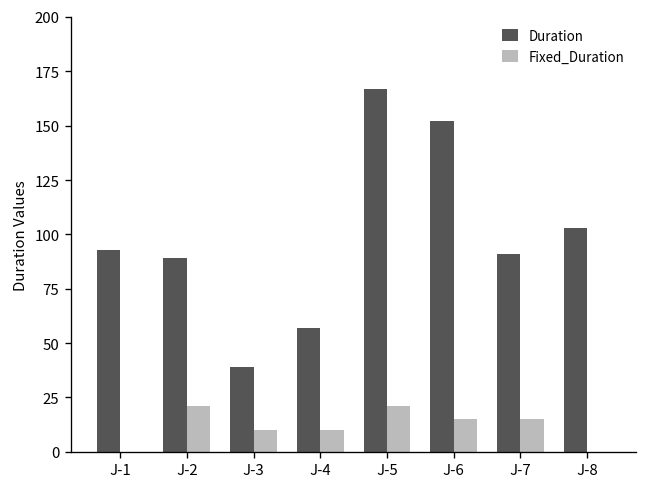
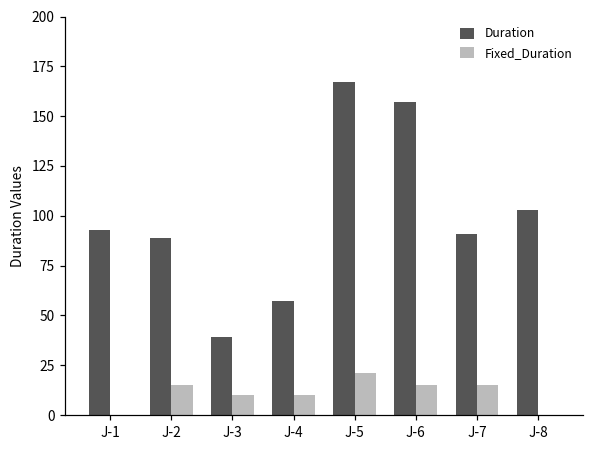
  {
    "Duration": {
      "J-1": 93,
      "J-2": 89,
      "J-3": 39,
      "J-4": 57,
      "J-5": 167,
-     "J-6": 152,
+     "J-6": 157,
      "J-7": 91,
      "J-8": 103
    },
    "Fixed_Duration": {
      "J-1": 0,
-     "J-2": 21,
+     "J-2": 15,
      "J-3": 10,
      "J-4": 10,
      "J-5": 21,
      "J-6": 15,
      "J-7": 15,
      "J-8": 0
    }
  }
